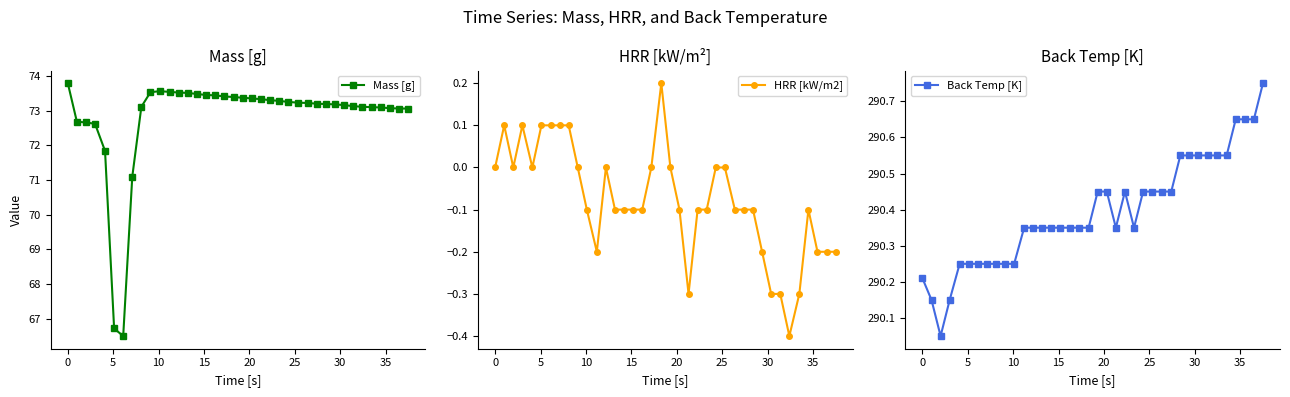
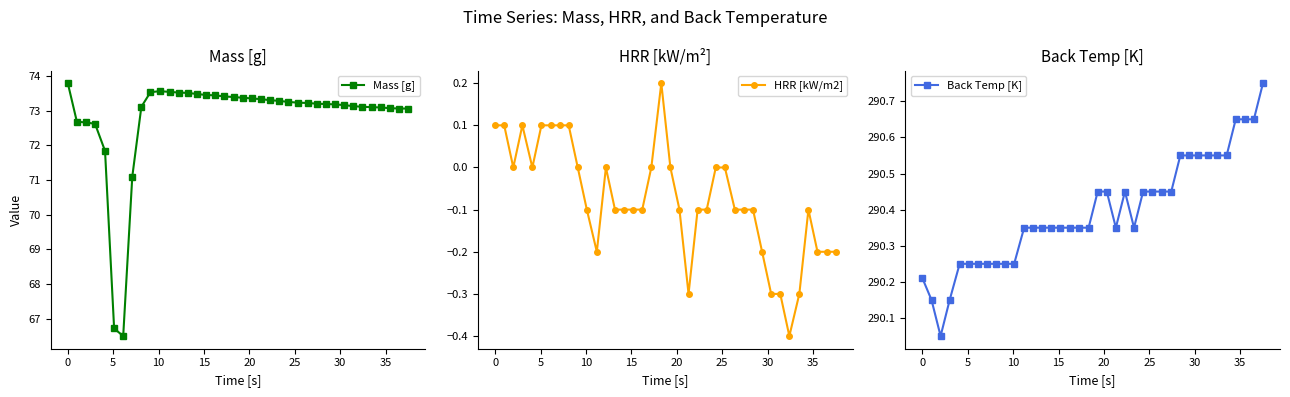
  {
    "Mass [g]": {
      "0": 73.8
    },
    "HRR [kW/m²]": {
-     "0": 0.0
+     "0": 0.1
    },
    "Back Temp [K]": {
      "0": 290.21
    }
  }
